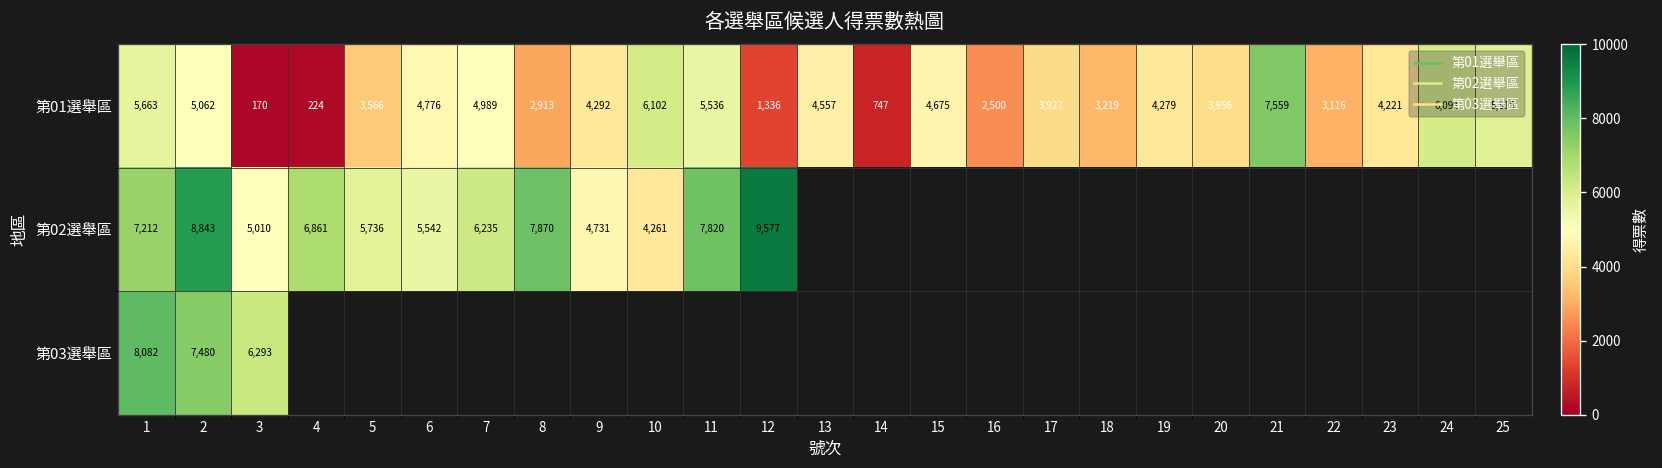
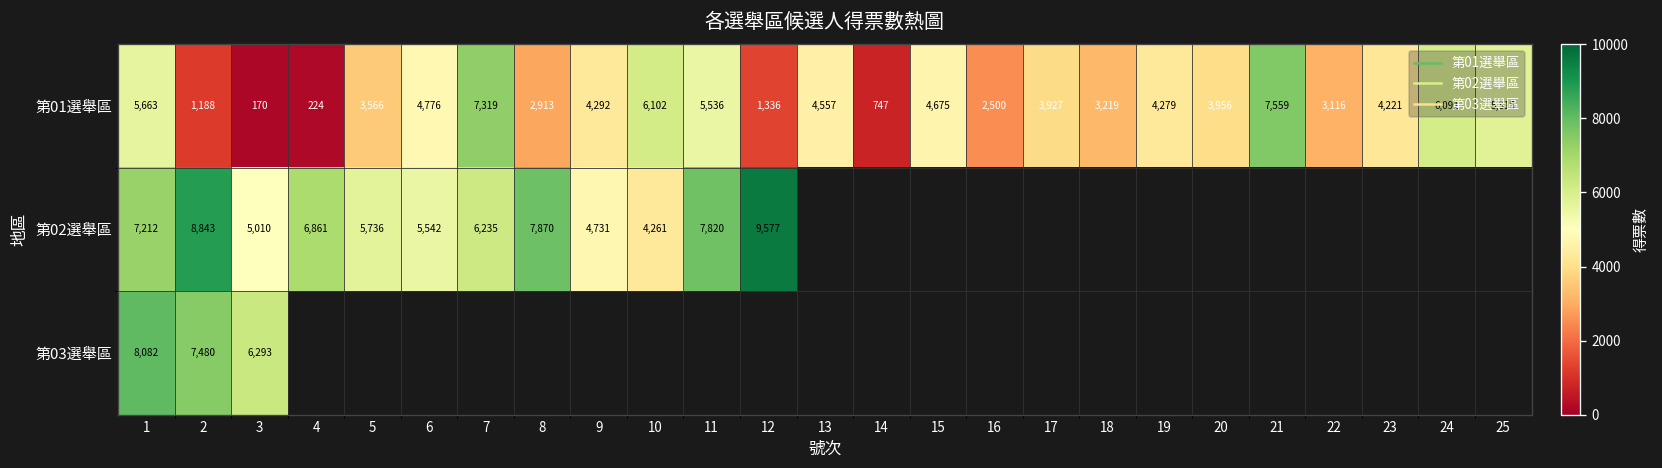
  {
    "第01選舉區": {
      "1": "5,663",
-     "2": "5,062",
+     "2": "1,188",
      "3": "170",
      "4": "224",
      "5": "3,566",
      "6": "4,776",
-     "7": "4,989",
+     "7": "7,319",
      "8": "2,913",
      "9": "4,292",
      "10": "6,102",
      "11": "5,536",
      "12": "1,336",
      "13": "4,557",
      "14": "747",
      "15": "4,675",
      "16": "2,500",
      "17": "3,927",
      "18": "3,219",
      "19": "4,279",
      "20": "3,956",
      "21": "7,559",
      "22": "3,116",
      "23": "4,221"
    },
    "第02選舉區": {
      "1": "7,212",
      "2": "8,843",
      "3": "5,010",
      "4": "6,861",
      "5": "5,736",
      "6": "5,542",
      "7": "6,235",
      "8": "7,870",
      "9": "4,731",
      "10": "4,261",
      "11": "7,820",
      "12": "9,577"
    },
    "第03選舉區": {
      "1": "8,082",
      "2": "7,480",
      "3": "6,293"
    }
  }
